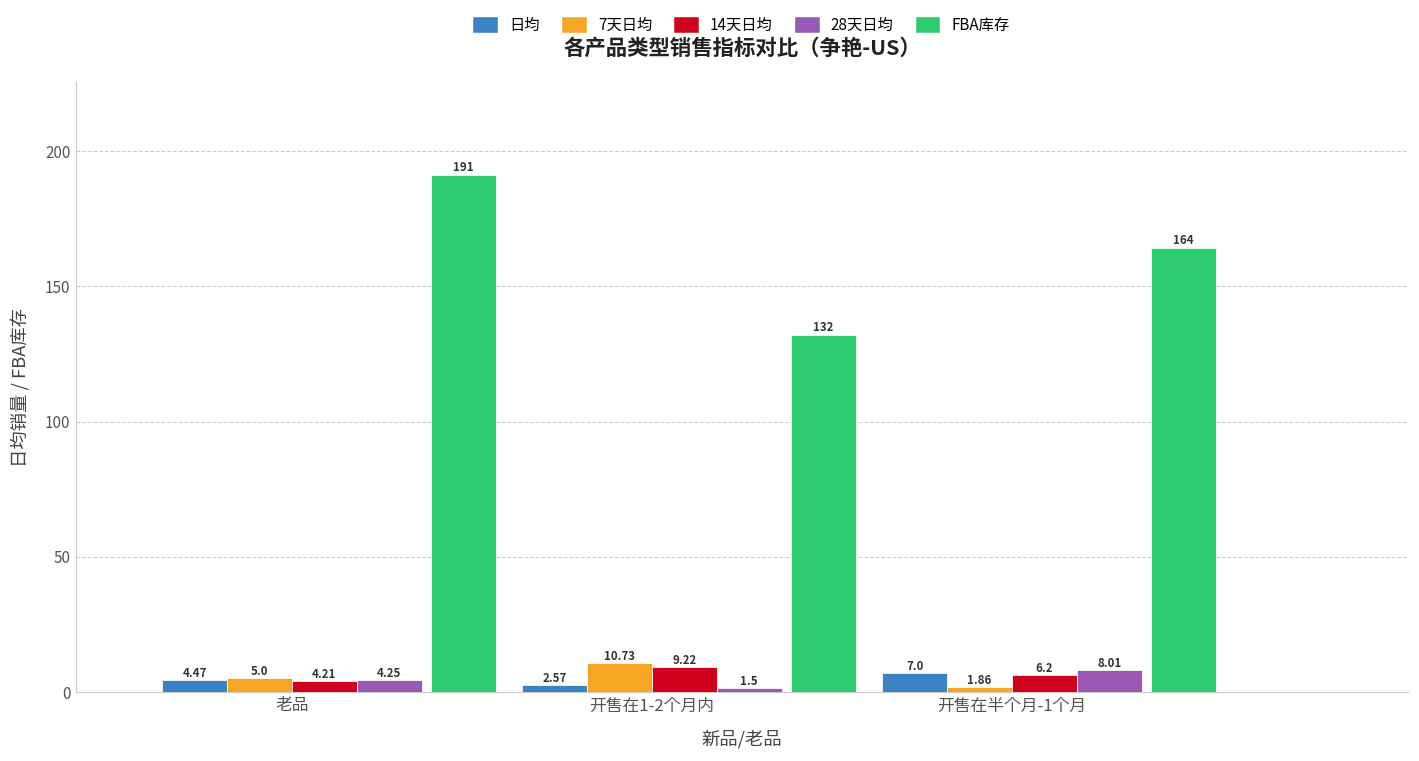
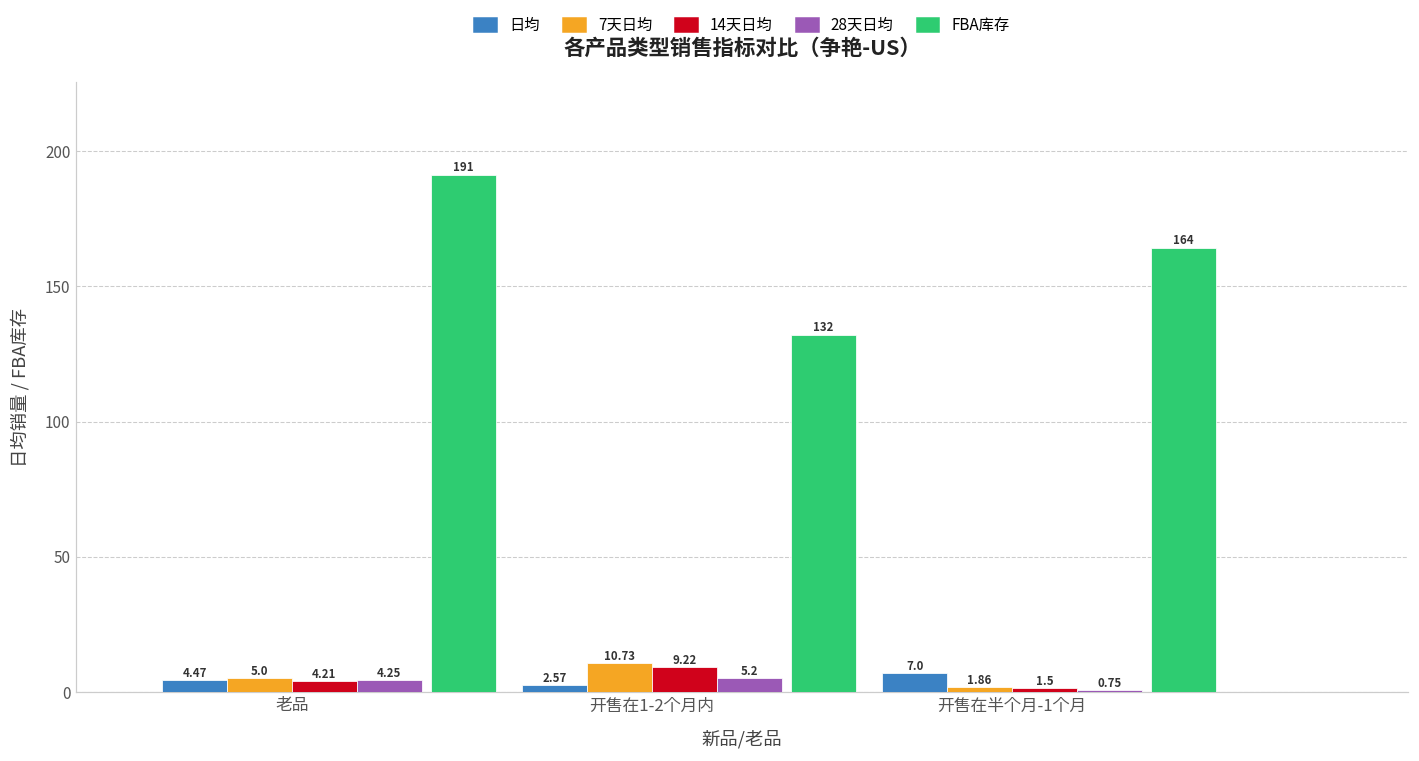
  {
    "日均": {
      "老品": 4.47,
      "开售在1-2个月内": 2.57,
      "开售在半个月-1个月": 7.0
    },
    "7天日均": {
      "老品": 5.0,
      "开售在1-2个月内": 10.73,
      "开售在半个月-1个月": 1.86
    },
    "14天日均": {
      "老品": 4.21,
      "开售在1-2个月内": 9.22,
-     "开售在半个月-1个月": 6.2
+     "开售在半个月-1个月": 1.5
    },
    "28天日均": {
      "老品": 4.25,
-     "开售在1-2个月内": 1.5,
-     "开售在半个月-1个月": 8.01
+     "开售在1-2个月内": 5.2,
+     "开售在半个月-1个月": 0.75
    },
    "FBA库存": {
      "老品": 191,
      "开售在1-2个月内": 132,
      "开售在半个月-1个月": 164
    }
  }
